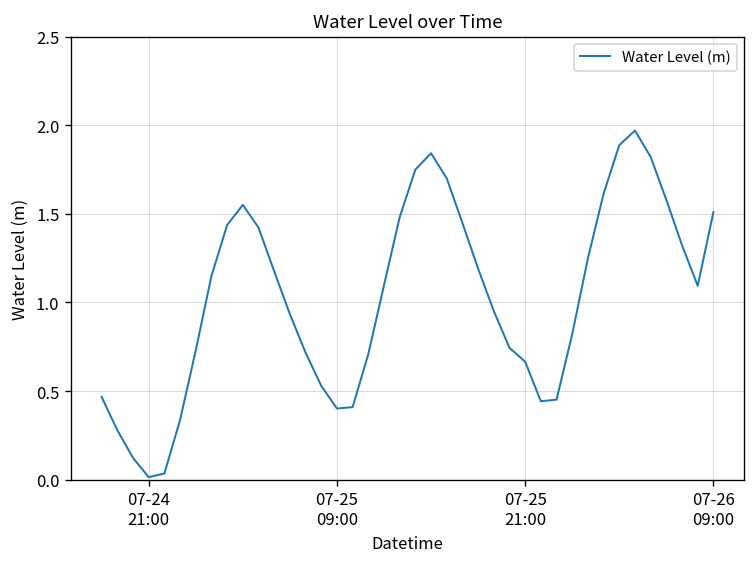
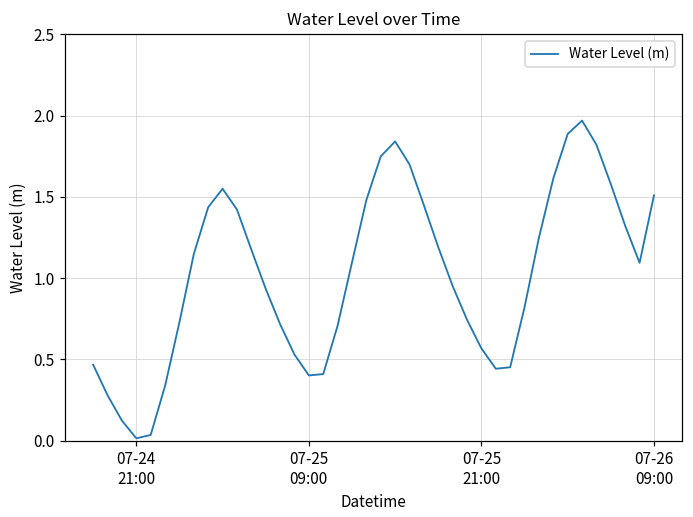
  {
    "07-24 21:00": 0.01,
    "07-25 09:00": 0.40,
-   "07-25 21:00": 0.67,
+   "07-25 21:00": 0.57,
    "07-26 09:00": 1.51
  }
